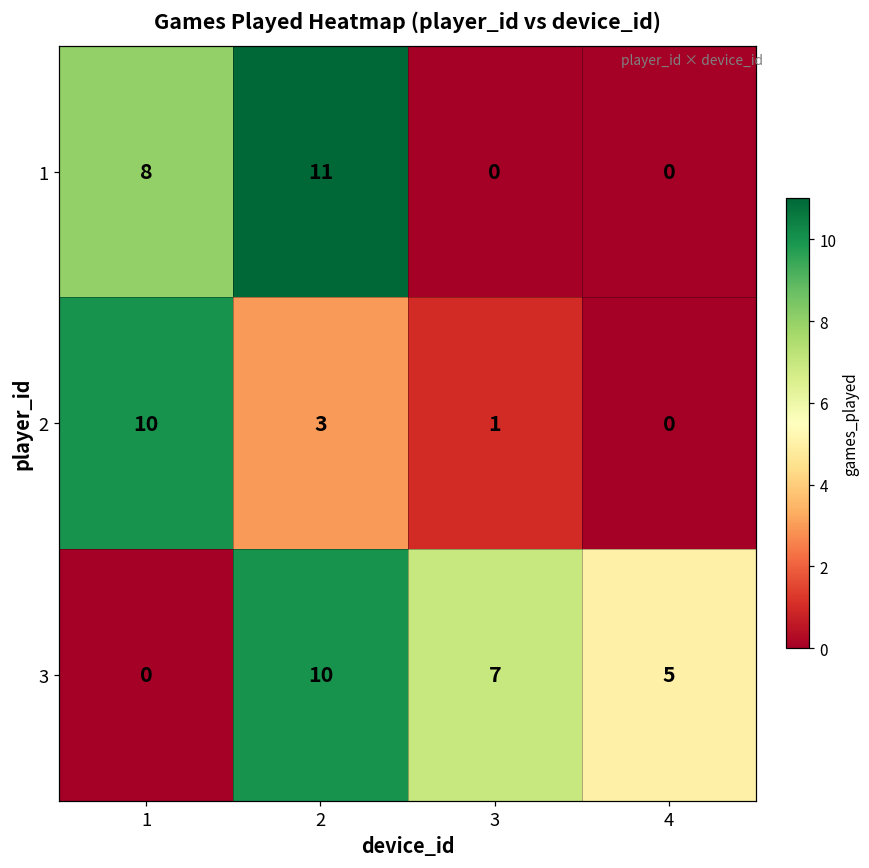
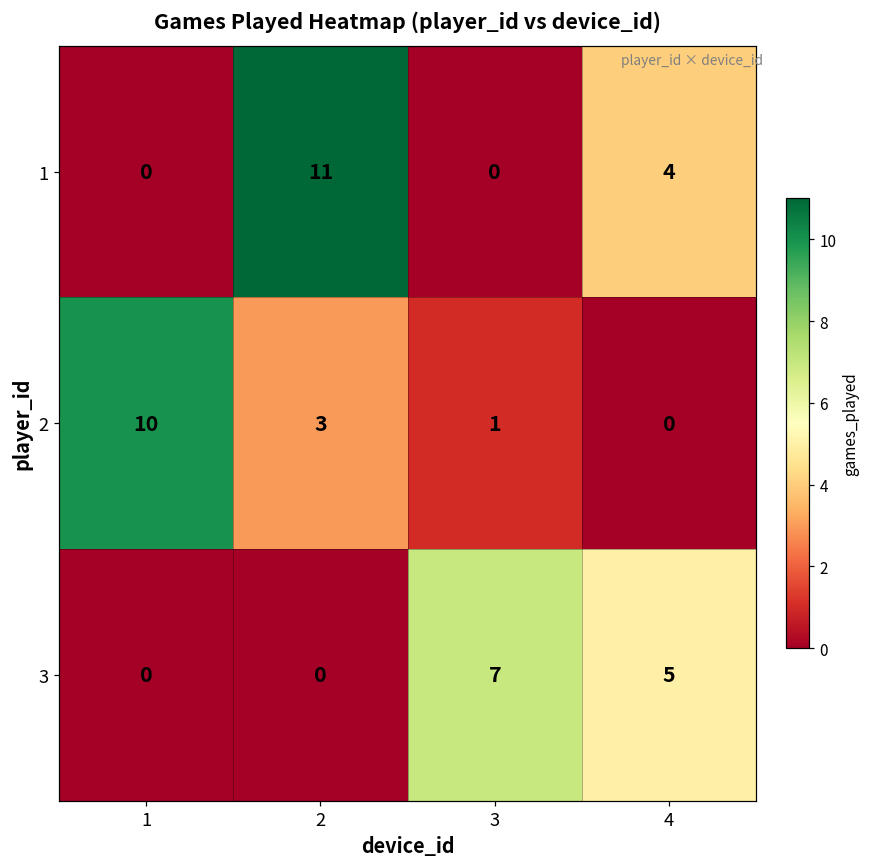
  {
    "1": {
-     "1": 8,
+     "1": 0,
      "2": 11,
      "3": 0,
-     "4": 0
+     "4": 4
    },
    "2": {
      "1": 10,
      "2": 3,
      "3": 1,
      "4": 0
    },
    "3": {
      "1": 0,
-     "2": 10,
+     "2": 0,
      "3": 7,
      "4": 5
    }
  }
